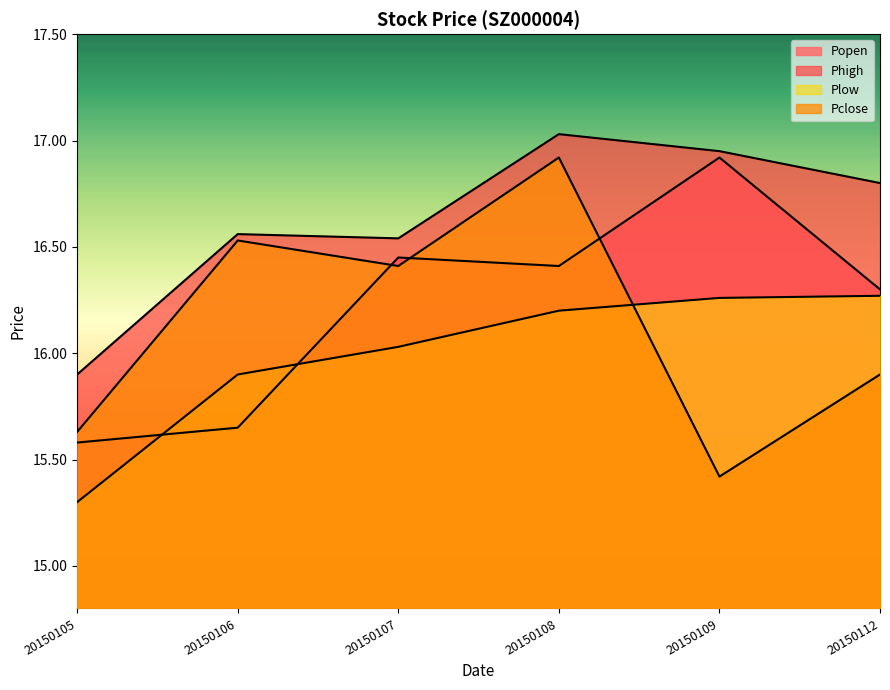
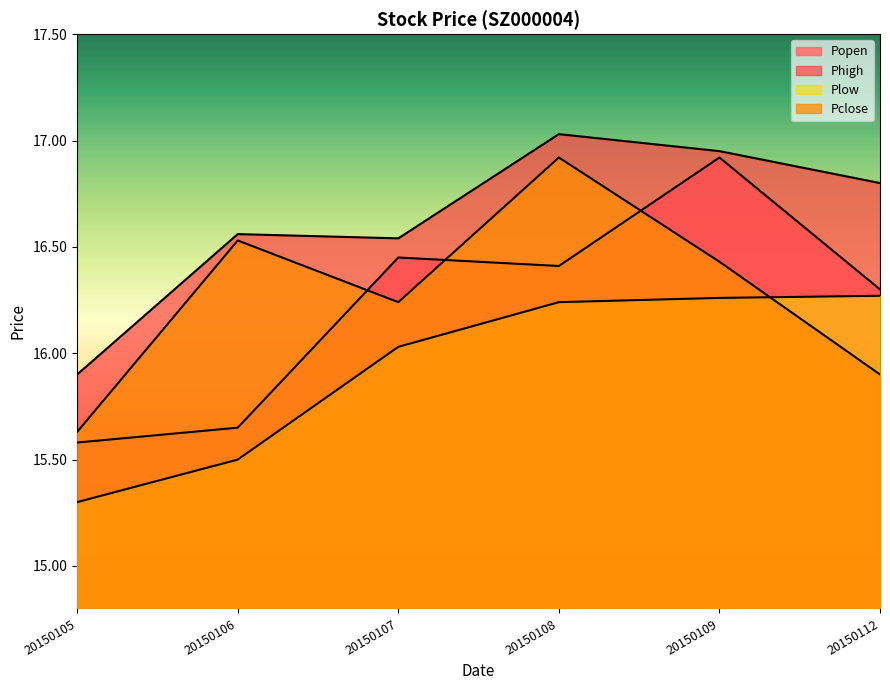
  {
    "Plow": {
      "20150105": 15.30,
-     "20150106": 15.9,
+     "20150106": 15.5,
      "20150107": 16.03,
-     "20150108": 16.20,
+     "20150108": 16.24,
      "20150109": 16.26,
      "20150112": 16.27
    },
    "Pclose": {
      "20150105": 15.63,
      "20150106": 16.53,
-     "20150107": 16.41,
+     "20150107": 16.24,
      "20150108": 16.92,
-     "20150109": 15.42,
+     "20150109": 16.43,
      "20150112": 15.90
    }
  }
